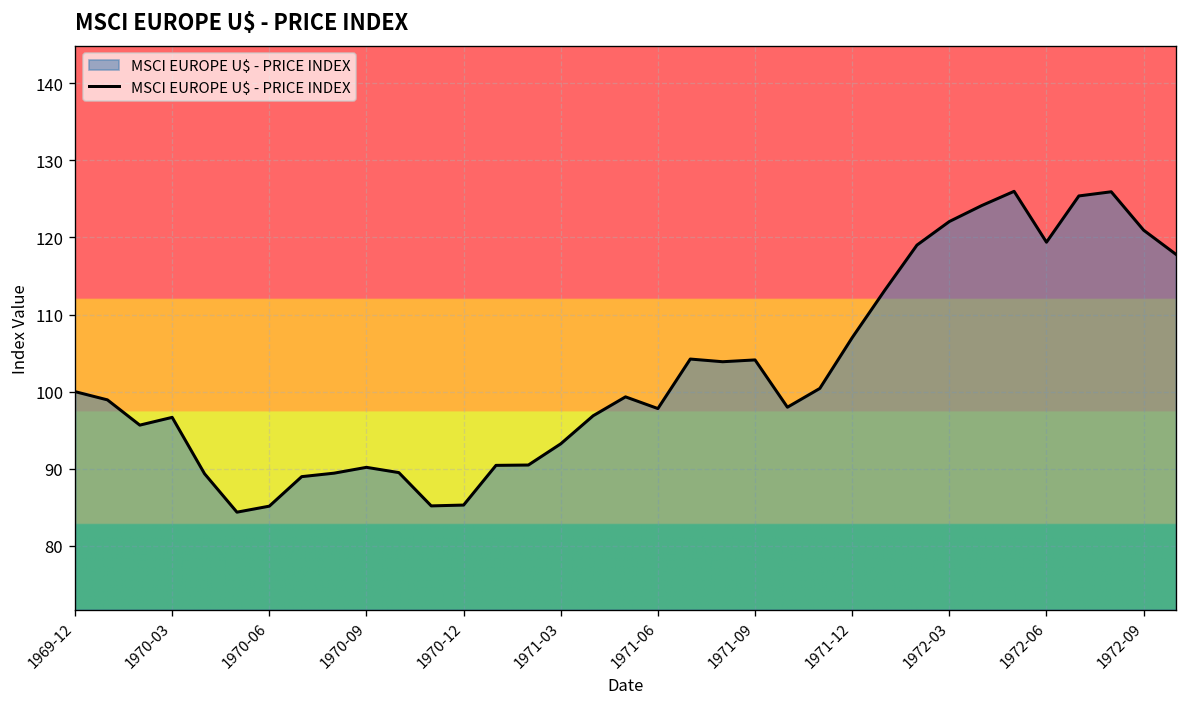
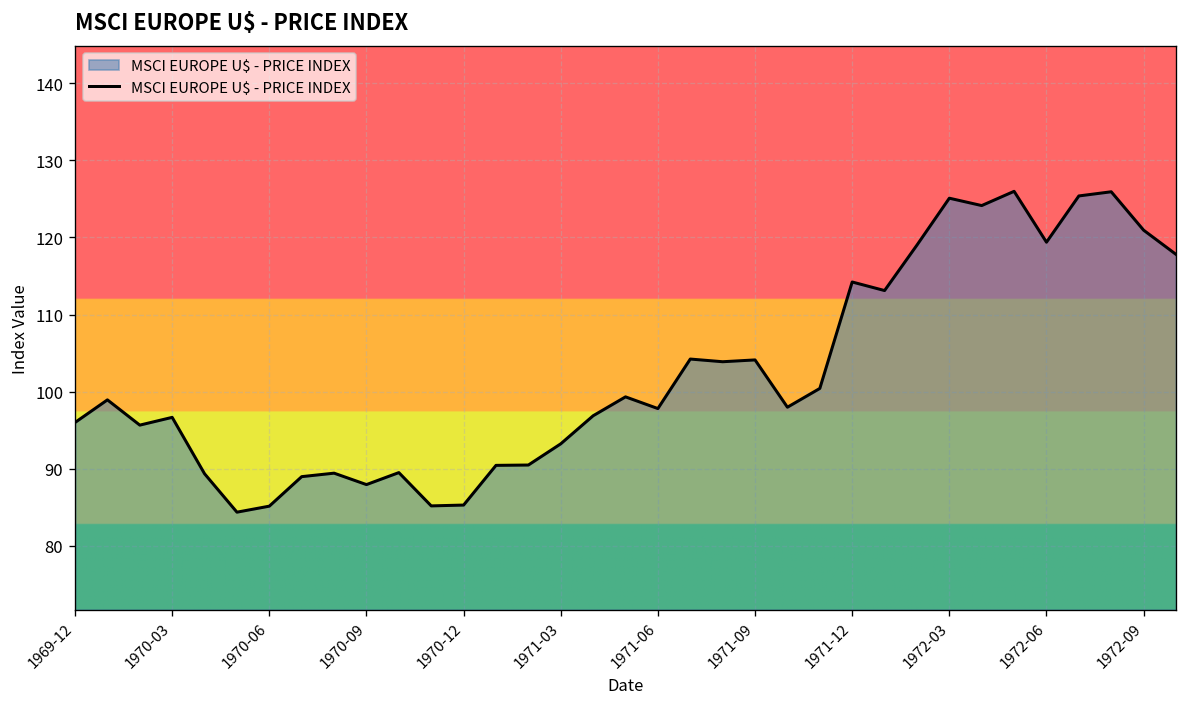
  {
-   "1969-12": 100,
+   "1969-12": 96,
    "1970-03": 97,
    "1970-06": 85,
-   "1970-09": 90,
+   "1970-09": 88,
    "1970-12": 85,
    "1971-03": 93,
    "1971-06": 98,
    "1971-09": 104,
-   "1971-12": 107,
-   "1972-03": 122,
+   "1971-12": 114,
+   "1972-03": 125,
    "1972-06": 119,
    "1972-09": 121
  }
